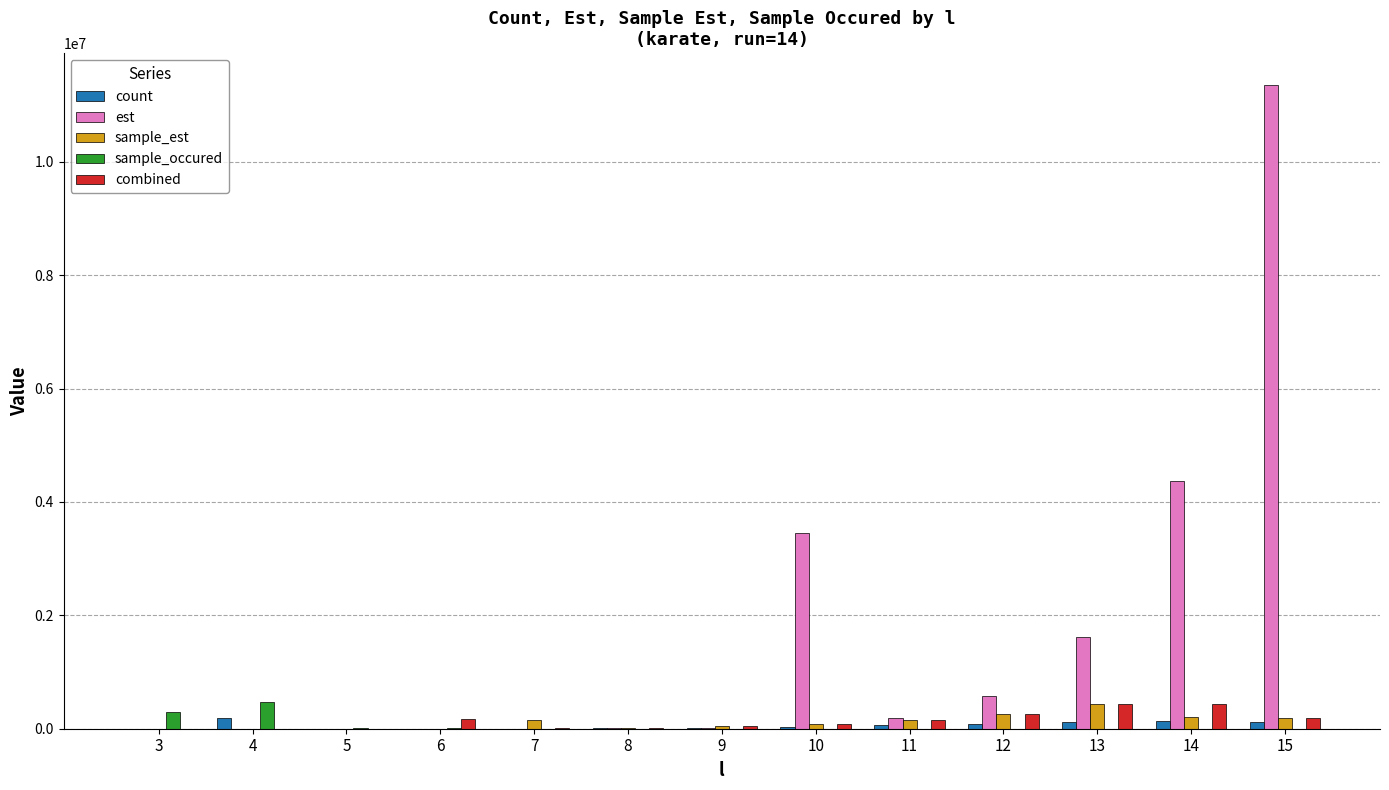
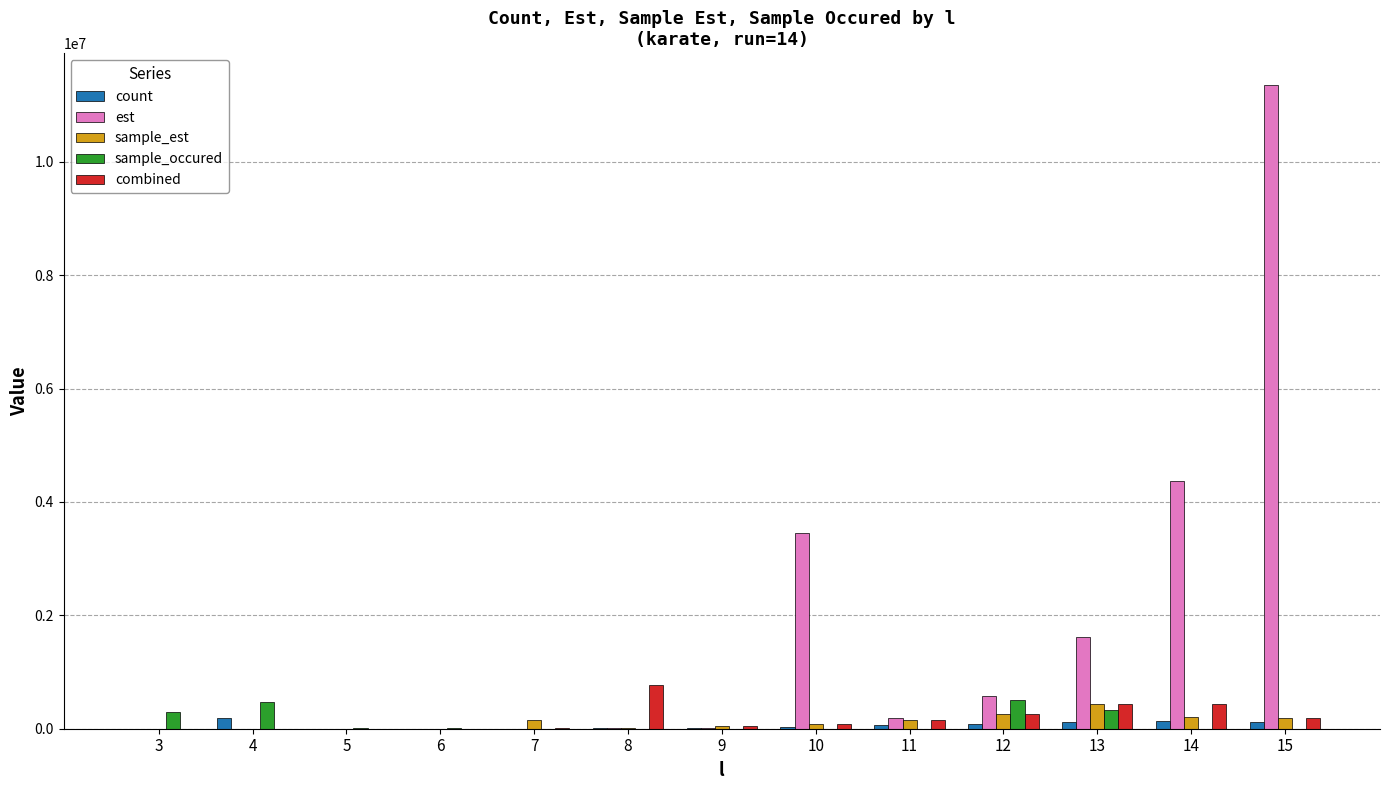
  {
    "count": {
      "4": 200000,
      "11": 100000,
      "12": 100000,
      "13": 100000,
      "14": 100000,
      "15": 100000
    },
    "est": {
      "10": 3400000,
      "11": 200000,
      "12": 600000,
      "13": 1600000,
      "14": 4400000,
      "15": 11300000
    },
    "sample_est": {
      "7": 200000,
      "10": 100000,
      "11": 100000,
      "12": 300000,
      "13": 400000,
      "14": 200000,
      "15": 200000
    },
    "sample_occured": {
      "3": 300000,
      "4": 500000,
-     "12": 0,
-     "13": 0
+     "12": 500000,
+     "13": 300000
    },
    "combined": {
-     "6": 200000,
-     "8": 0,
+     "6": 0,
+     "8": 800000,
      "10": 100000,
      "11": 100000,
      "12": 300000,
      "13": 400000,
      "14": 400000,
      "15": 200000
    }
  }
